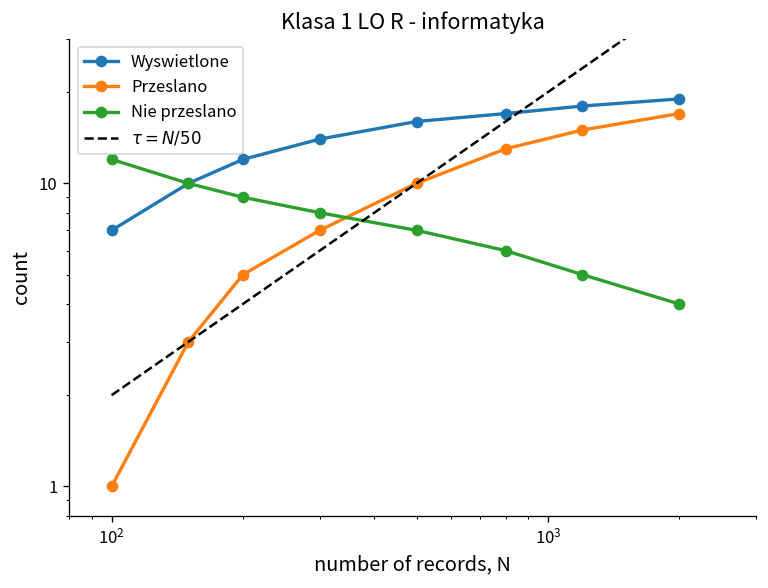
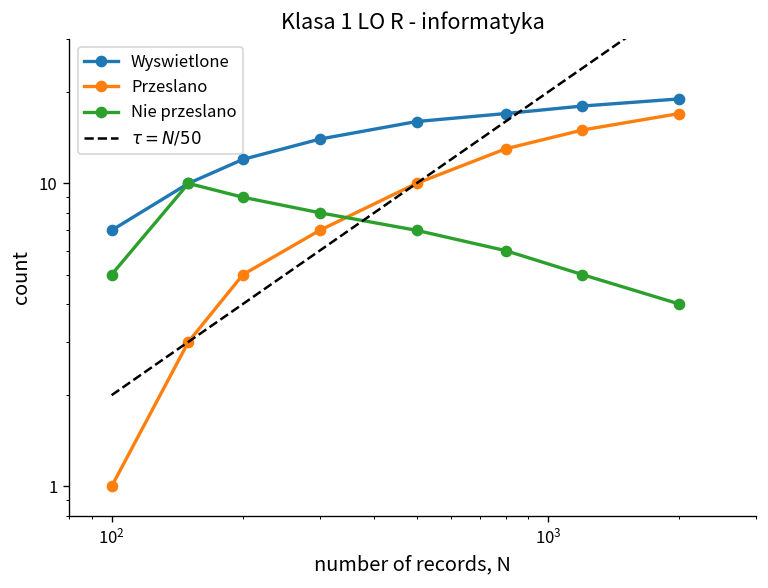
  {
    "Wyswietlone": {
      "10^2": 7
    },
    "Przeslano": {
      "10^2": 1
    },
    "Nie przeslano": {
-     "10^2": 12
+     "10^2": 5
    }
  }
